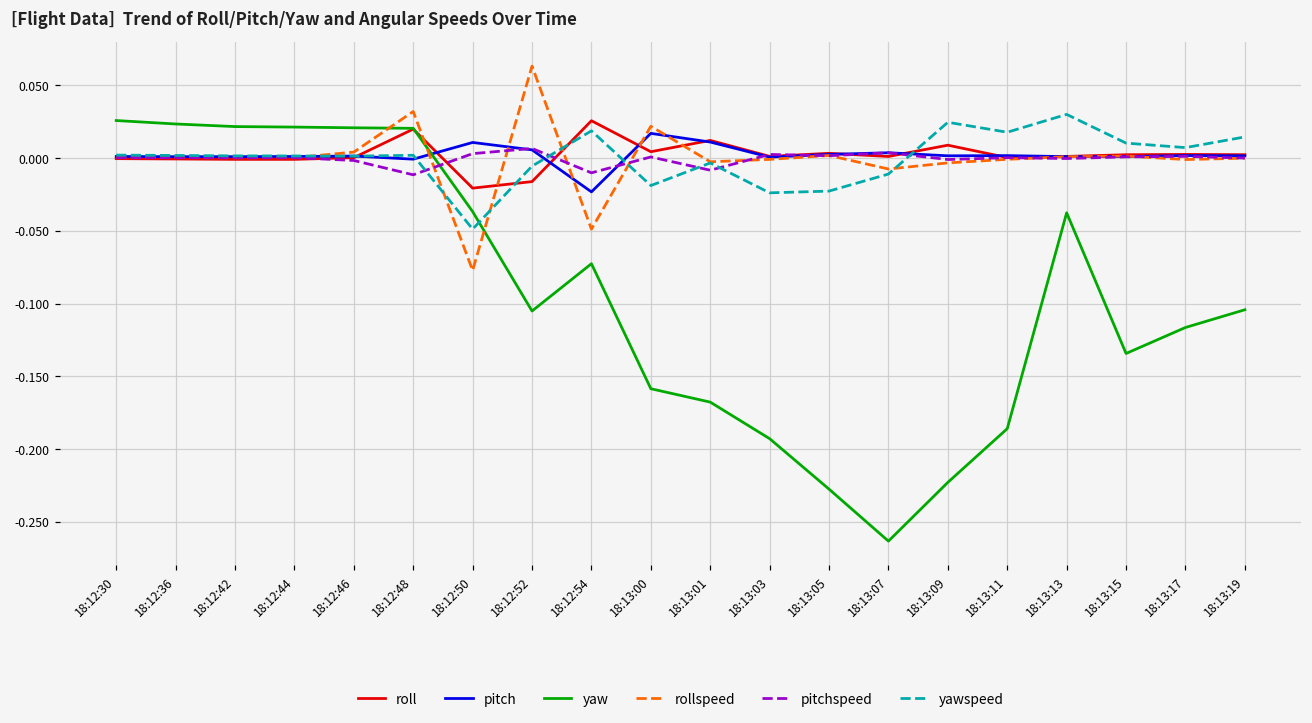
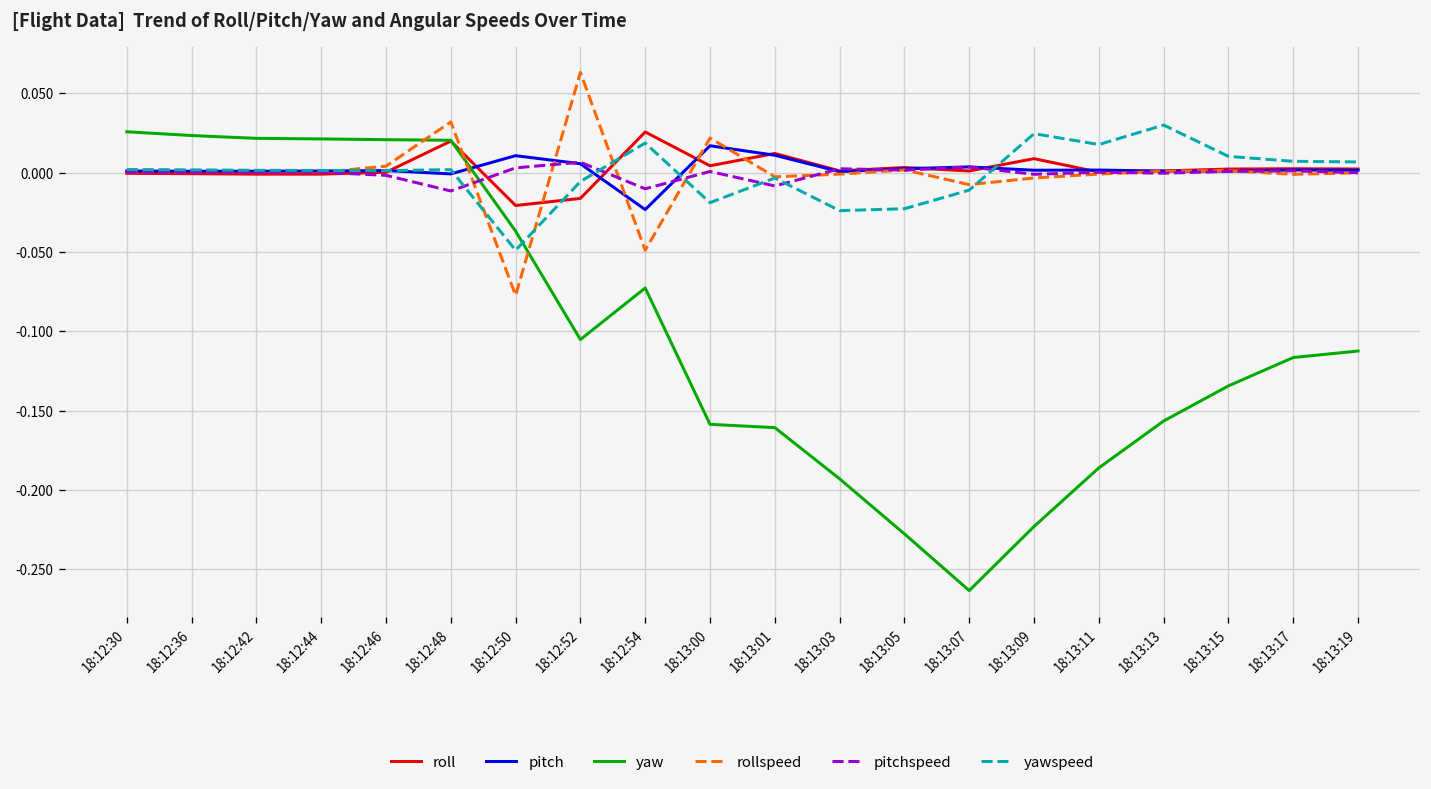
  {
    "roll": {
      "18:12:50": -0.021,
      "18:12:52": -0.016,
      "18:12:54": 0.026,
      "18:13:00": 0.004,
      "18:13:07": 0.001,
      "18:13:09": 0.009
    },
    "pitch": {
      "18:12:48": -0.001,
      "18:12:50": 0.011,
      "18:12:54": -0.023,
      "18:13:00": 0.017,
      "18:13:09": 0.002
    },
    "yaw": {
      "18:12:30": 0.026,
      "18:12:36": 0.023,
      "18:12:42": 0.022,
      "18:12:44": 0.021,
      "18:12:46": 0.021,
      "18:12:50": -0.037,
      "18:12:52": -0.105,
      "18:12:54": -0.073,
      "18:13:00": -0.159,
-     "18:13:01": -0.168,
+     "18:13:01": -0.161,
      "18:13:03": -0.193,
      "18:13:05": -0.228,
      "18:13:07": -0.263,
      "18:13:09": -0.223,
      "18:13:11": -0.186,
-     "18:13:13": -0.038,
+     "18:13:13": -0.156,
      "18:13:15": -0.134,
      "18:13:17": -0.116,
-     "18:13:19": -0.104
+     "18:13:19": -0.112
    },
    "rollspeed": {
      "18:12:46": 0.004,
      "18:12:48": 0.032,
      "18:12:50": -0.077,
      "18:12:52": 0.063,
      "18:12:54": -0.049,
      "18:13:00": 0.022,
      "18:13:07": -0.007,
      "18:13:09": -0.003,
      "18:13:17": -0.001
    },
    "pitchspeed": {
      "18:12:46": -0.002,
      "18:12:48": -0.011,
      "18:12:50": 0.003,
      "18:12:54": -0.010,
      "18:13:00": 0.001,
      "18:13:01": -0.008,
      "18:13:09": -0.001
    },
    "yawspeed": {
      "18:12:48": 0.002,
      "18:12:50": -0.049,
      "18:12:52": -0.006,
      "18:12:54": 0.019,
      "18:13:00": -0.019,
      "18:13:03": -0.024,
      "18:13:05": -0.023,
      "18:13:07": -0.011,
      "18:13:09": 0.025,
      "18:13:11": 0.018,
      "18:13:13": 0.030,
      "18:13:15": 0.010,
      "18:13:17": 0.007,
-     "18:13:19": 0.015
+     "18:13:19": 0.007
    }
  }
